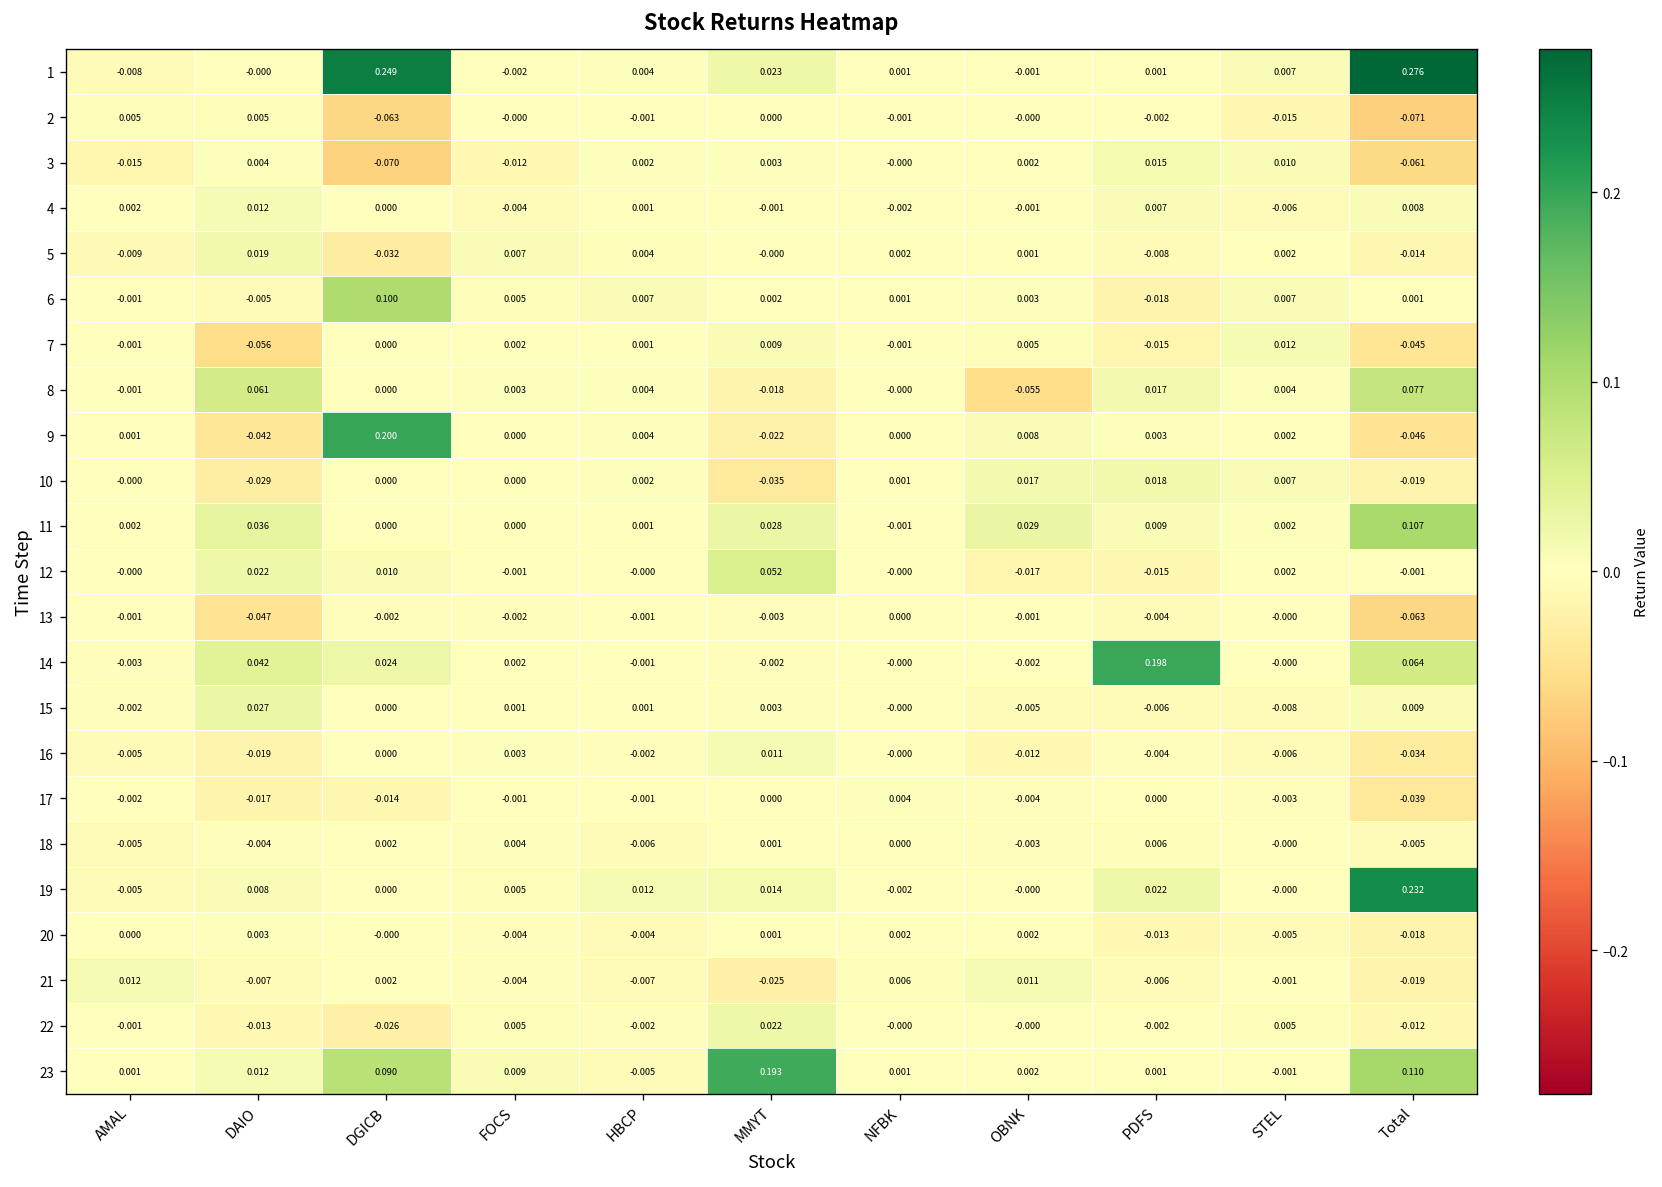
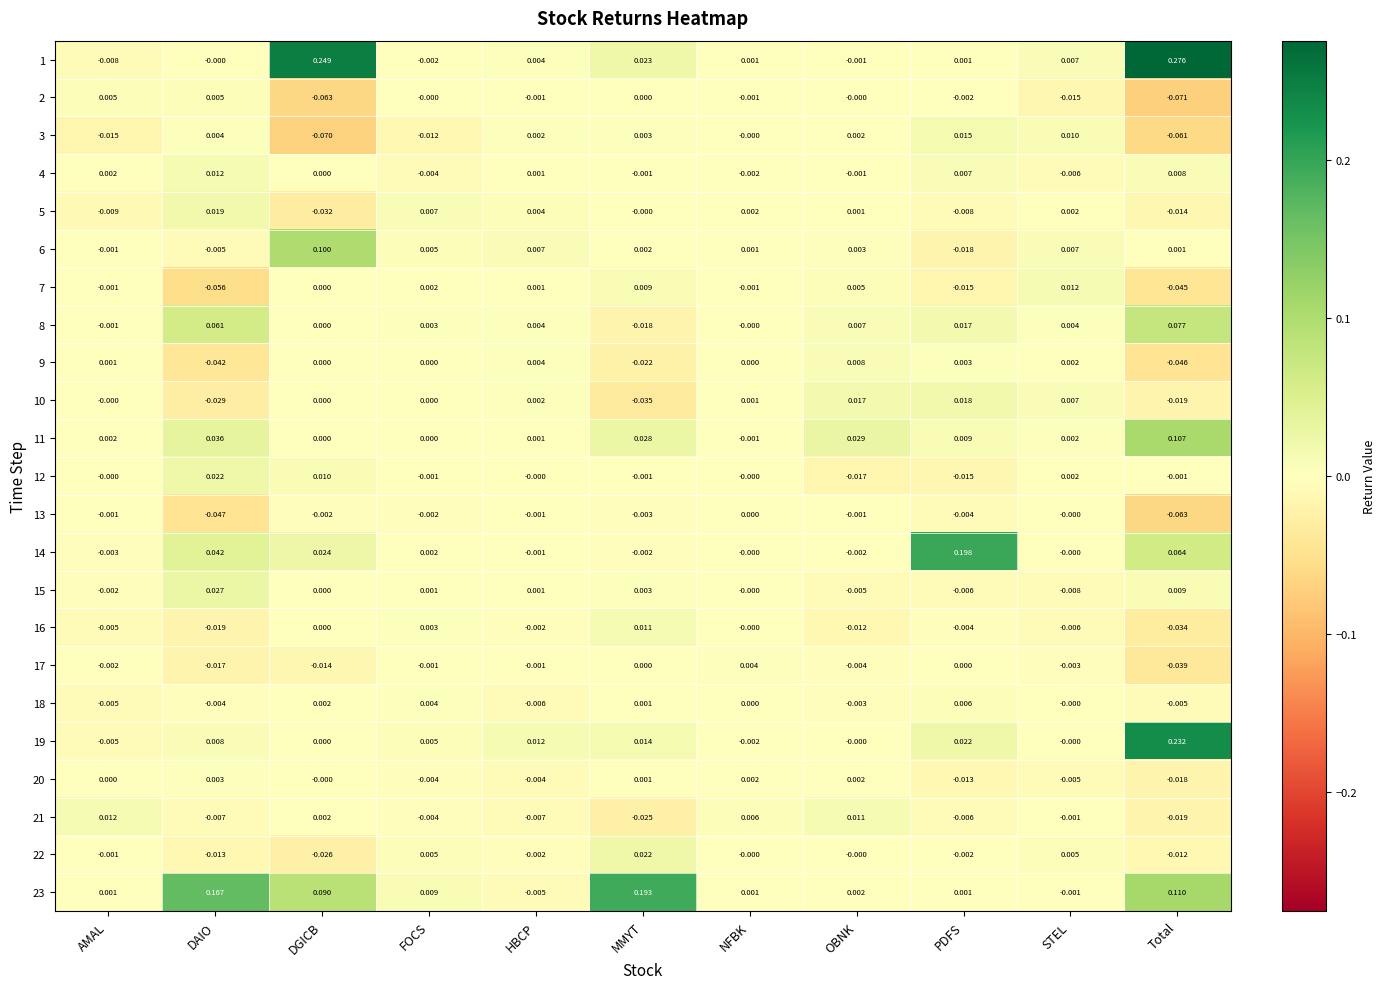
  {
    "8": {
      "AMAL": -0.001,
      "DAIO": 0.061,
      "DGICB": 0.000,
      "FOCS": 0.003,
      "HBCP": 0.004,
      "MMYT": -0.018,
      "NFBK": -0.000,
-     "OBNK": -0.055,
+     "OBNK": 0.007,
      "PDFS": 0.017,
      "STEL": 0.004,
      "Total": 0.077
    },
    "9": {
      "AMAL": 0.001,
      "DAIO": -0.042,
-     "DGICB": 0.200,
+     "DGICB": 0.000,
      "FOCS": 0.000,
      "HBCP": 0.004,
      "MMYT": -0.022,
      "NFBK": 0.000,
      "OBNK": 0.008,
      "PDFS": 0.003,
      "STEL": 0.002,
      "Total": -0.046
    },
    "12": {
      "AMAL": -0.000,
      "DAIO": 0.022,
      "DGICB": 0.010,
      "FOCS": -0.001,
      "HBCP": -0.000,
-     "MMYT": 0.052,
+     "MMYT": -0.001,
      "NFBK": -0.000,
      "OBNK": -0.017,
      "PDFS": -0.015,
      "STEL": 0.002,
      "Total": -0.001
    },
    "23": {
      "AMAL": 0.001,
-     "DAIO": 0.012,
+     "DAIO": 0.167,
      "DGICB": 0.090,
      "FOCS": 0.009,
      "HBCP": -0.005,
      "MMYT": 0.193,
      "NFBK": 0.001,
      "OBNK": 0.002,
      "PDFS": 0.001,
      "STEL": -0.001,
      "Total": 0.110
    }
  }
